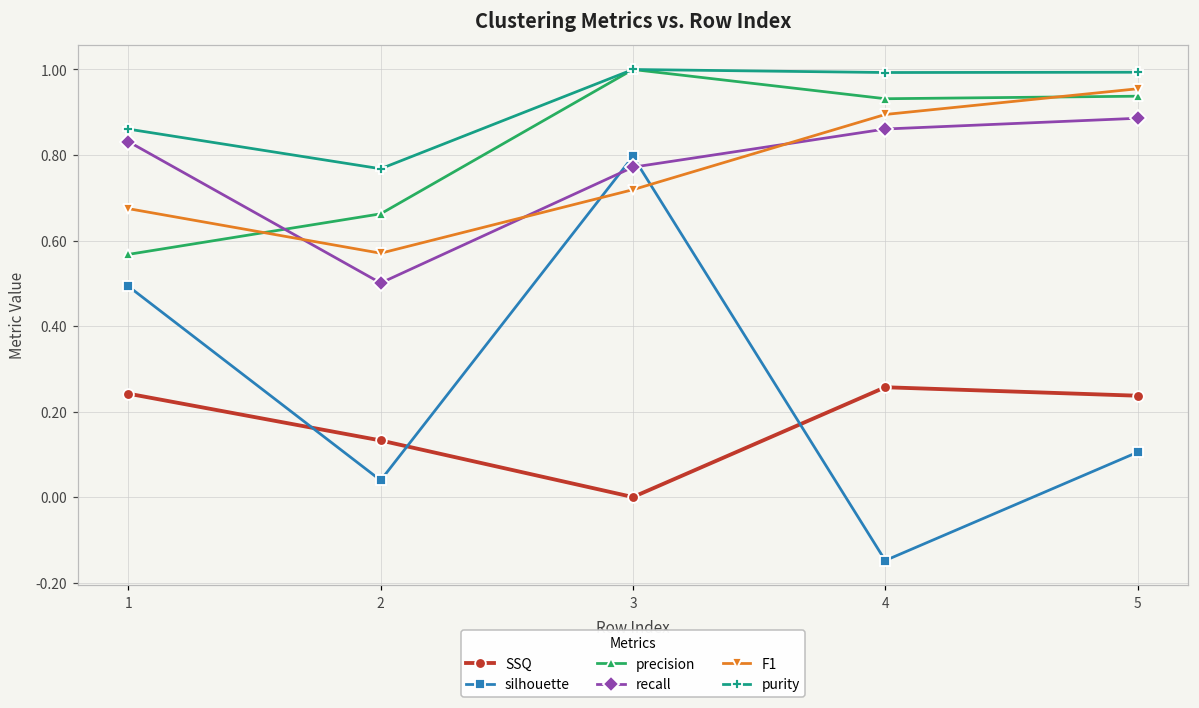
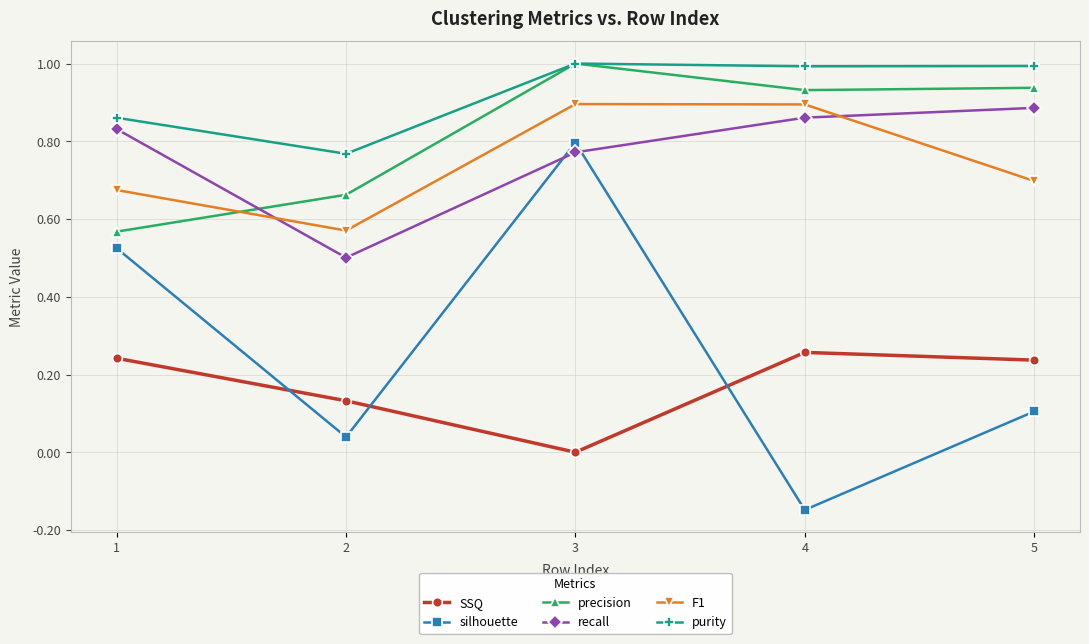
  {
    "SSQ": {
      "1": 0.24,
      "2": 0.13,
      "3": 0.00,
      "4": 0.26,
      "5": 0.24
    },
    "silhouette": {
-     "1": 0.49,
+     "1": 0.52,
      "2": 0.04,
      "3": 0.80,
      "4": -0.15,
      "5": 0.10
    },
    "recall": {
      "1": 0.83,
      "2": 0.50,
      "3": 0.77,
      "4": 0.86,
      "5": 0.89
    },
    "F1": {
      "1": 0.67,
      "2": 0.57,
-     "3": 0.72,
+     "3": 0.90,
      "4": 0.89,
-     "5": 0.95
+     "5": 0.70
    }
  }
